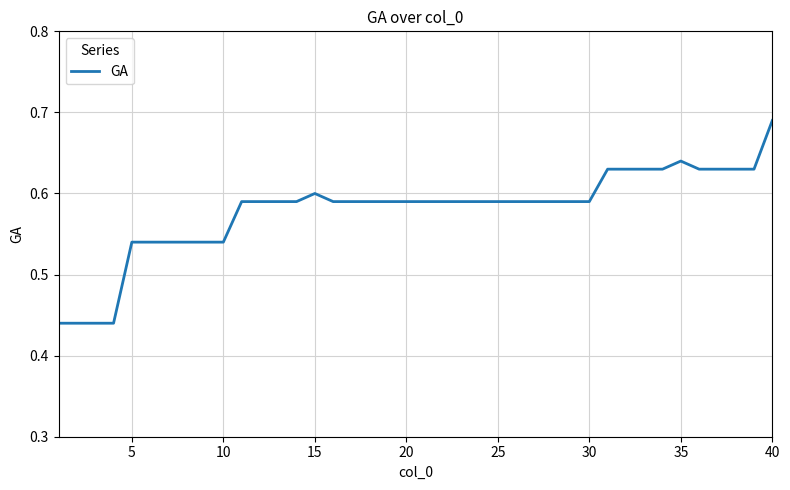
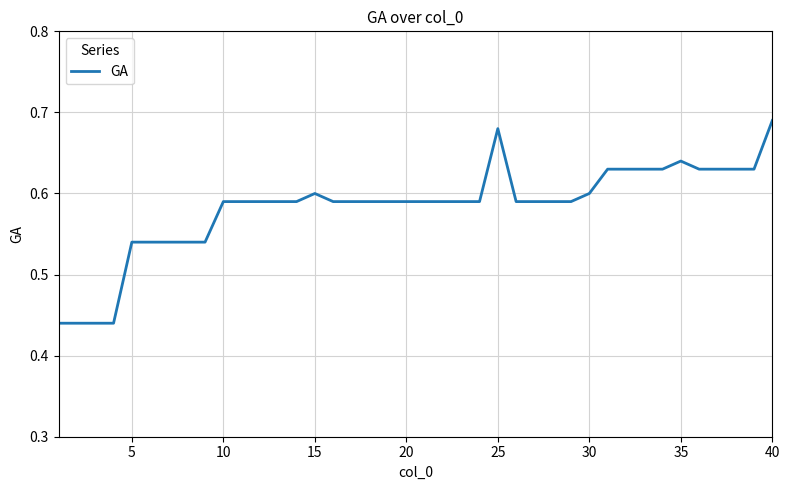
  {
    "5": 0.54,
-   "10": 0.54,
+   "10": 0.59,
    "15": 0.60,
    "20": 0.59,
-   "25": 0.59,
-   "30": 0.59,
+   "25": 0.68,
+   "30": 0.60,
    "35": 0.64,
    "40": 0.69
  }
